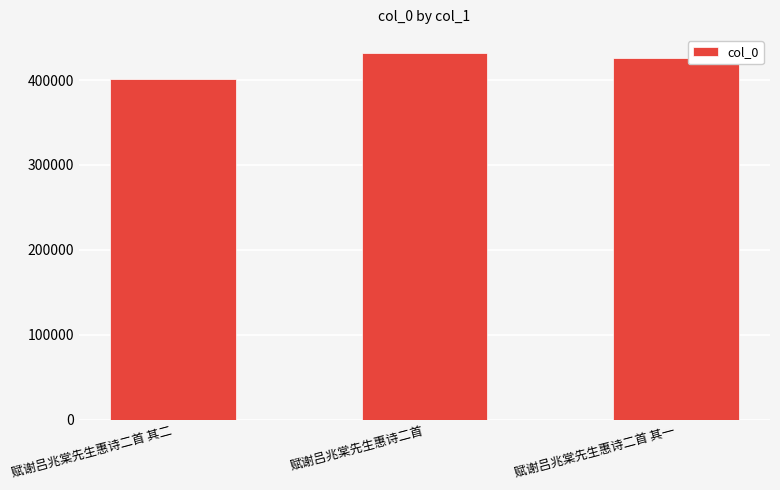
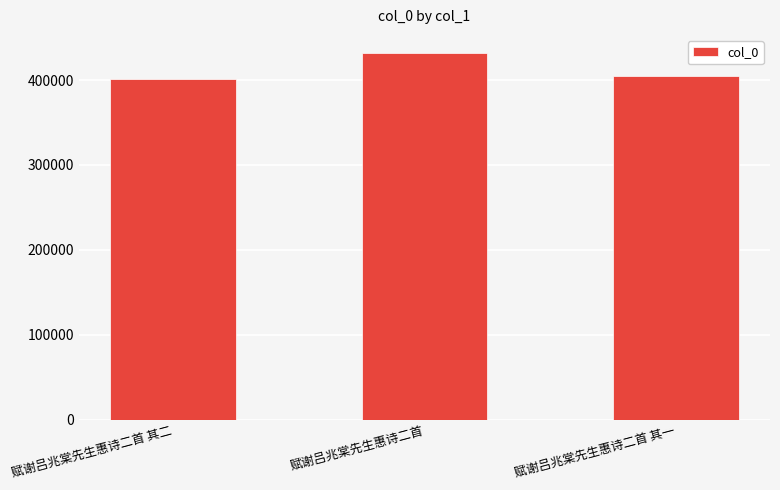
  {
    "赋谢吕兆棠先生惠诗二首 其二": 400000,
    "赋谢吕兆棠先生惠诗二首": 430000,
-   "赋谢吕兆棠先生惠诗二首 其一": 430000
+   "赋谢吕兆棠先生惠诗二首 其一": 410000
  }
